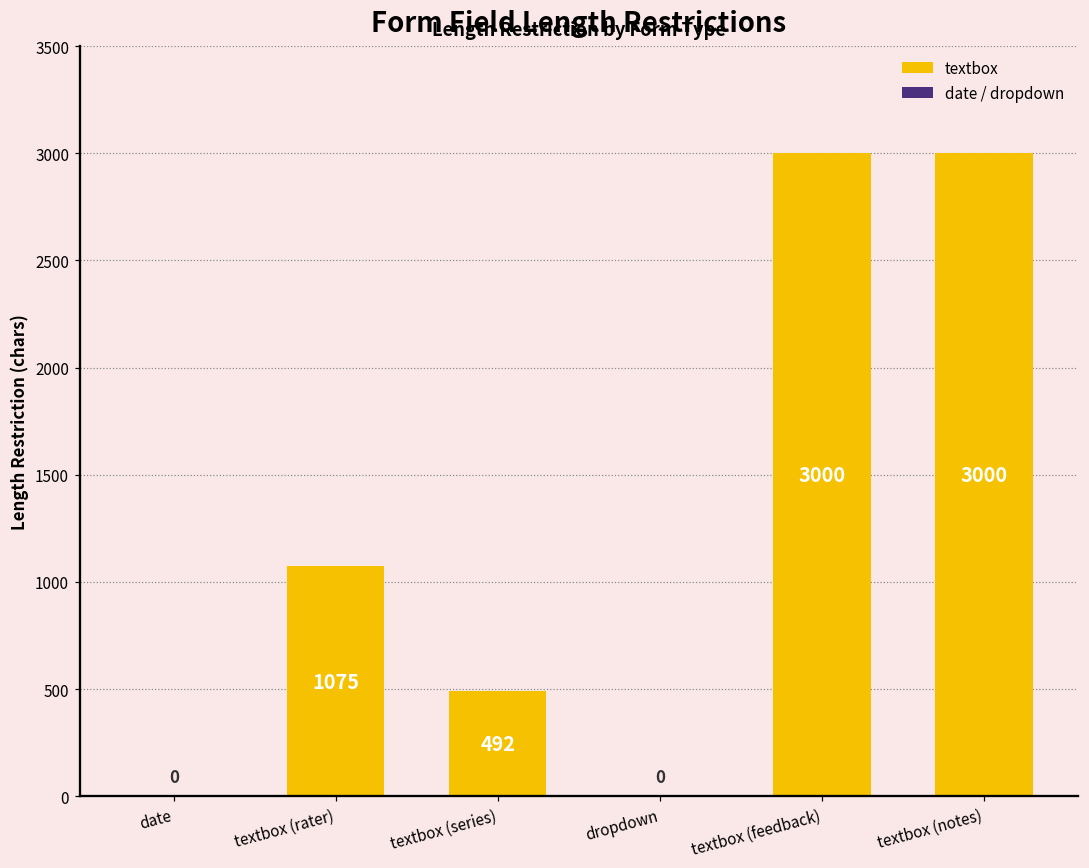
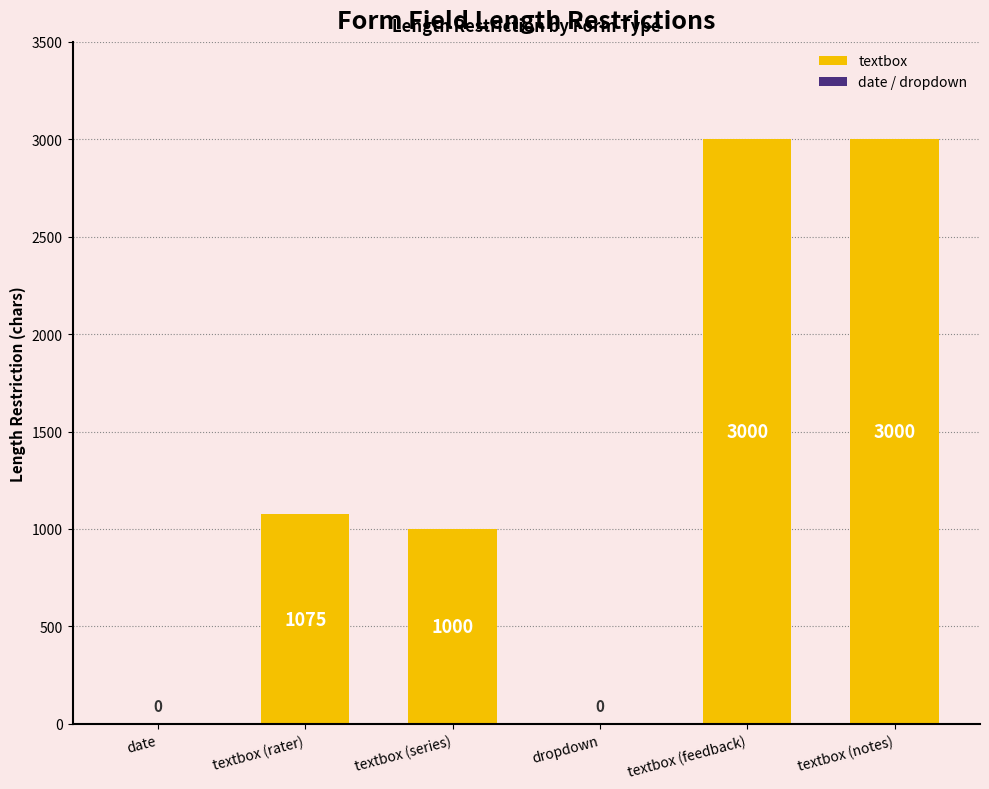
  {
    "textbox": {
      "textbox (rater)": 1075,
-     "textbox (series)": 492,
+     "textbox (series)": 1000,
      "textbox (feedback)": 3000,
      "textbox (notes)": 3000
    },
    "date / dropdown": {
      "date": 0,
      "dropdown": 0
    }
  }
